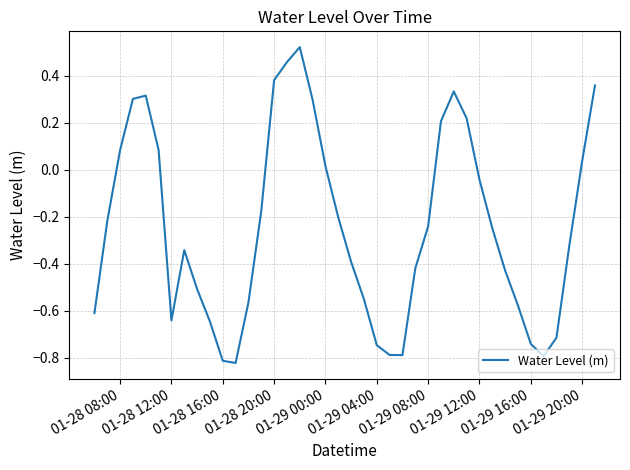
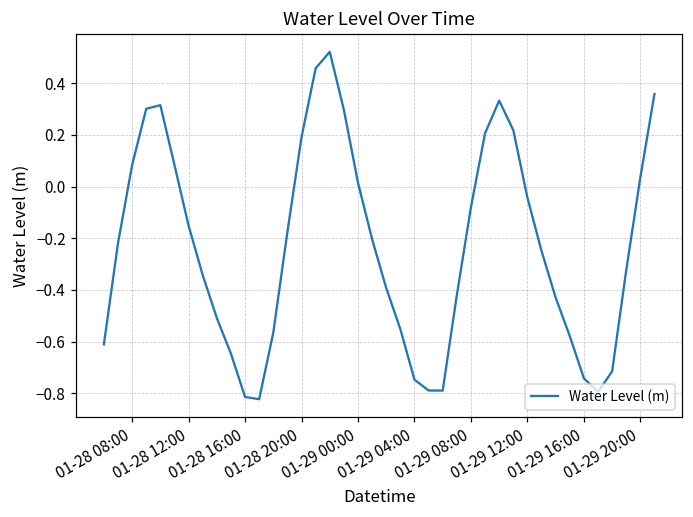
  {
    "01-28 08:00": 0.08,
-   "01-28 12:00": -0.64,
+   "01-28 12:00": -0.15,
    "01-28 16:00": -0.81,
-   "01-28 20:00": 0.38,
+   "01-28 20:00": 0.19,
    "01-29 00:00": 0.01,
    "01-29 04:00": -0.75,
-   "01-29 08:00": -0.24,
+   "01-29 08:00": -0.08,
    "01-29 12:00": -0.04,
    "01-29 16:00": -0.74,
    "01-29 20:00": 0.04
  }
